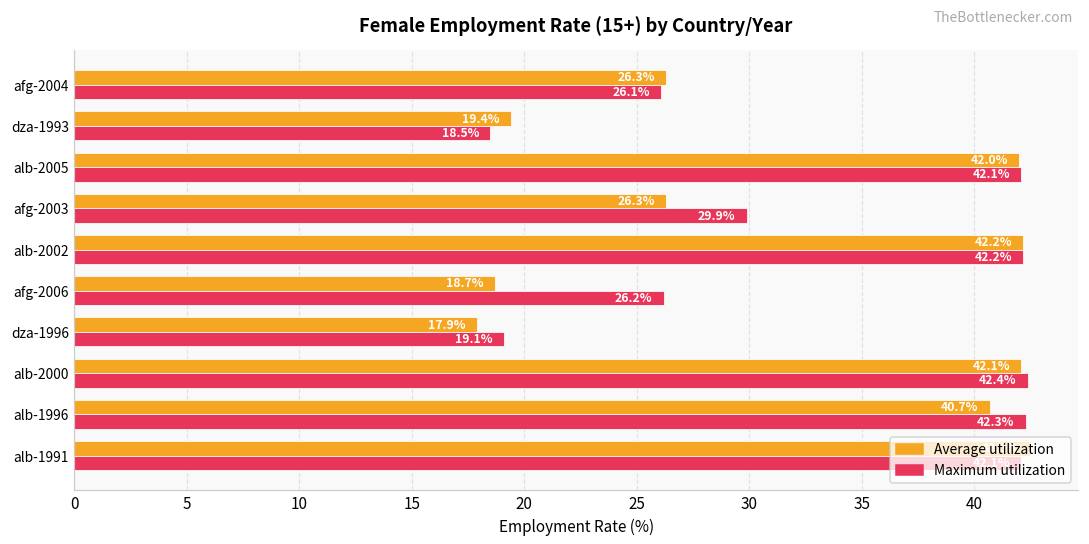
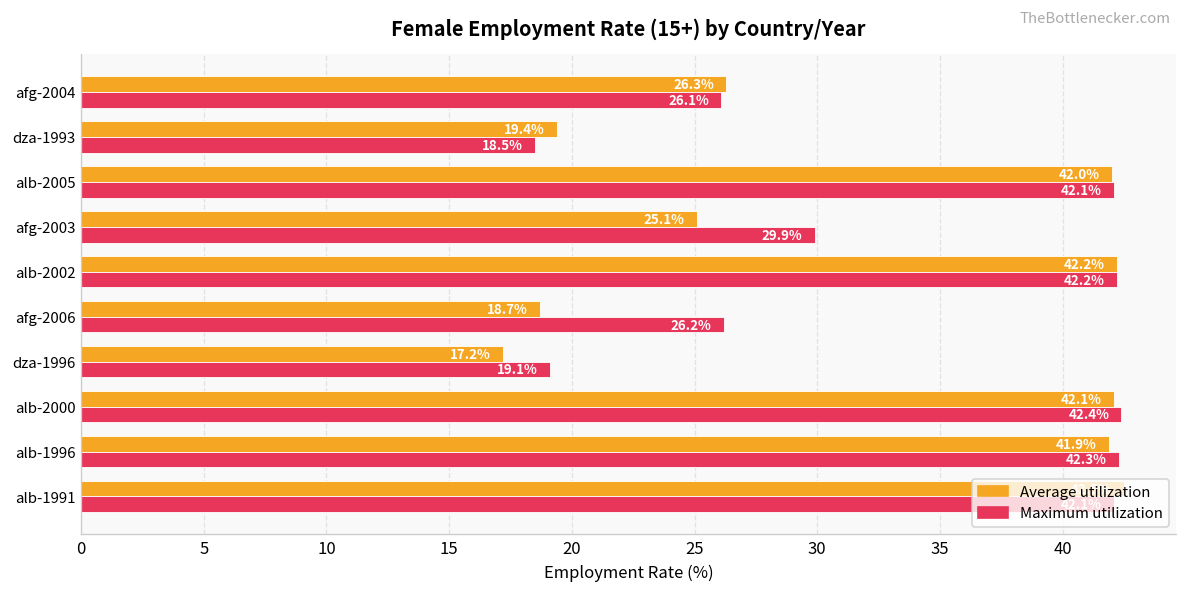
  {
    "Average utilization": {
      "afg-2004": "26.3%",
      "dza-1993": "19.4%",
      "alb-2005": "42.0%",
-     "afg-2003": "26.3%",
+     "afg-2003": "25.1%",
      "alb-2002": "42.2%",
      "afg-2006": "18.7%",
-     "dza-1996": "17.9%",
+     "dza-1996": "17.2%",
      "alb-2000": "42.1%",
-     "alb-1996": "40.7%"
+     "alb-1996": "41.9%"
    },
    "Maximum utilization": {
      "afg-2004": "26.1%",
      "dza-1993": "18.5%",
      "alb-2005": "42.1%",
      "afg-2003": "29.9%",
      "alb-2002": "42.2%",
      "afg-2006": "26.2%",
      "dza-1996": "19.1%",
      "alb-2000": "42.4%",
      "alb-1996": "42.3%"
    }
  }
